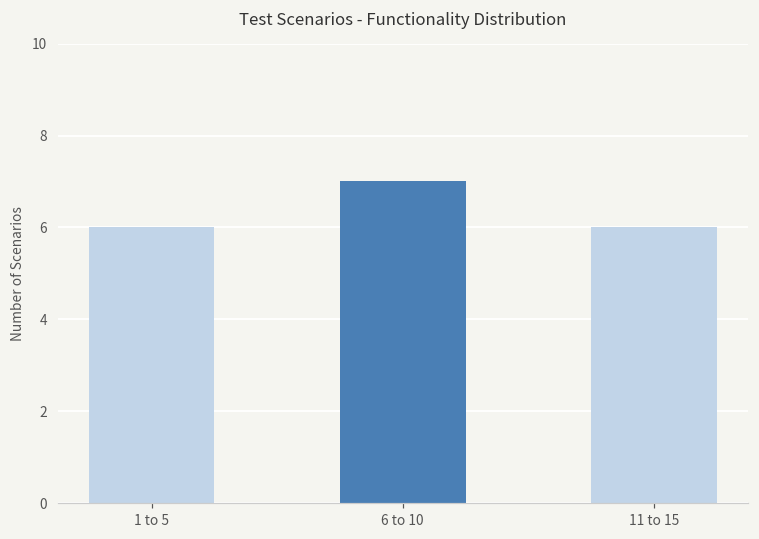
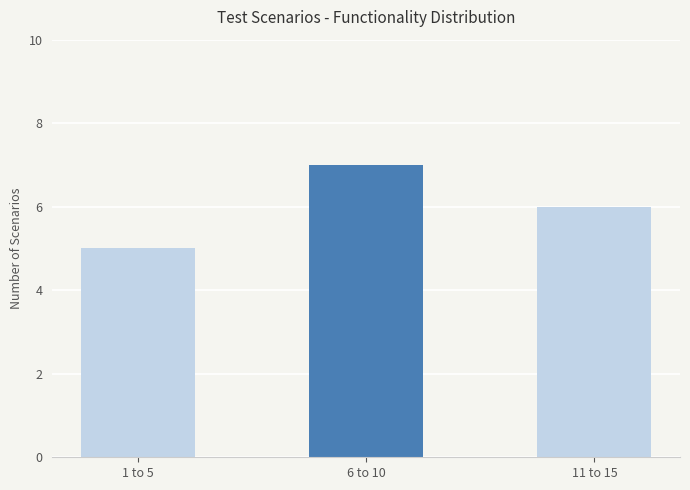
  {
-   "1 to 5": 6,
+   "1 to 5": 5,
    "6 to 10": 7,
    "11 to 15": 6
  }
